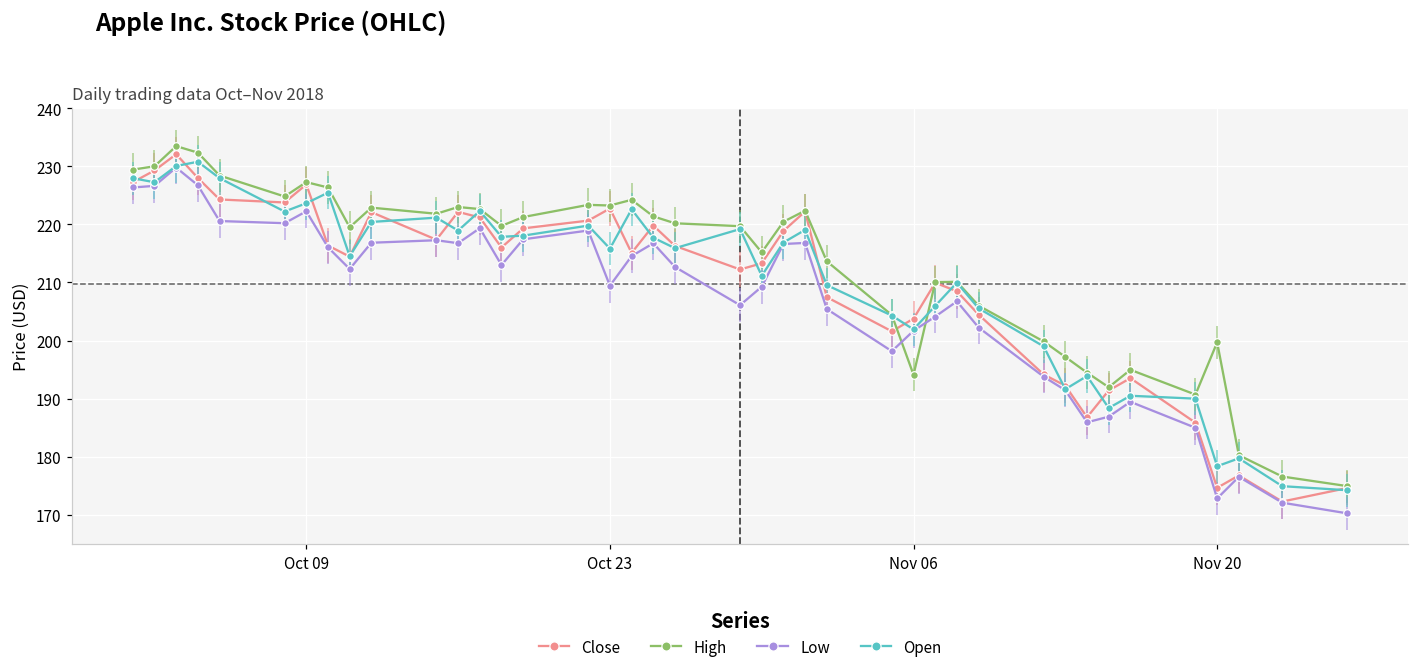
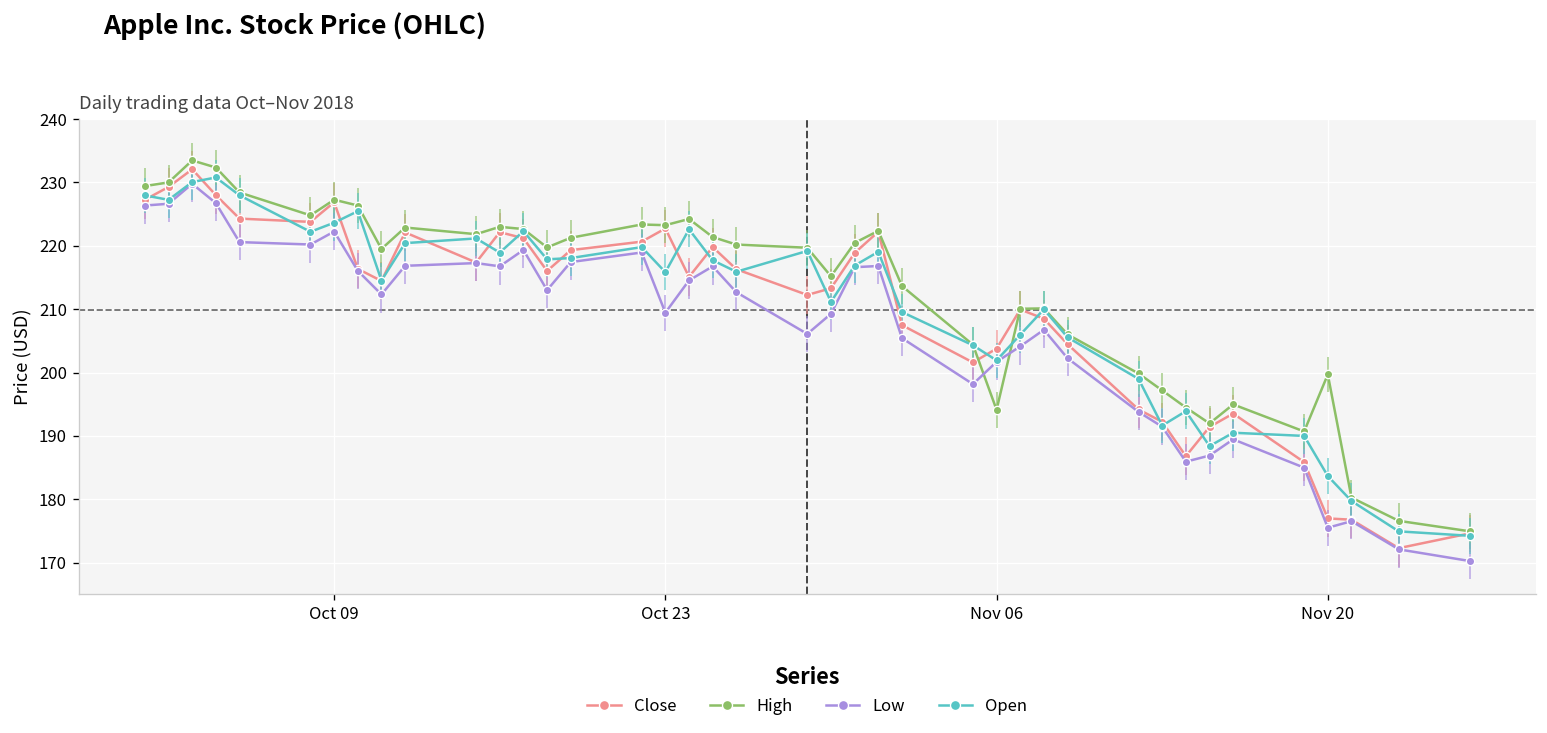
  {
    "Close": {
      "Oct 23": 223,
      "Nov 06": 204,
-     "Nov 20": 175
+     "Nov 20": 177
    },
    "High": {
      "Oct 23": 223,
      "Nov 06": 194,
      "Nov 20": 200
    },
    "Low": {
      "Oct 09": 222,
      "Oct 23": 209,
-     "Nov 20": 173
+     "Nov 20": 176
    },
    "Open": {
      "Oct 09": 224,
      "Oct 23": 216,
-     "Nov 20": 178
+     "Nov 20": 184
    }
  }
